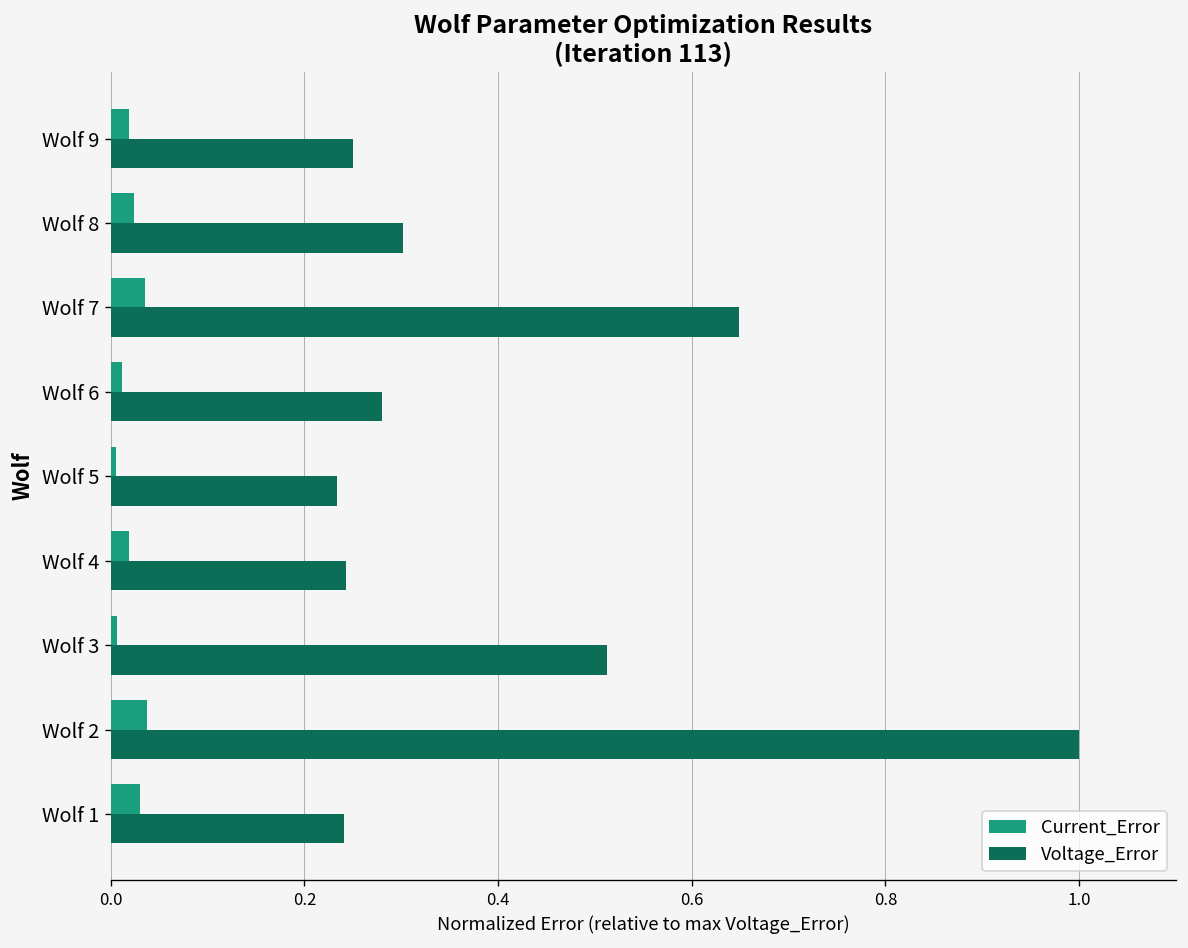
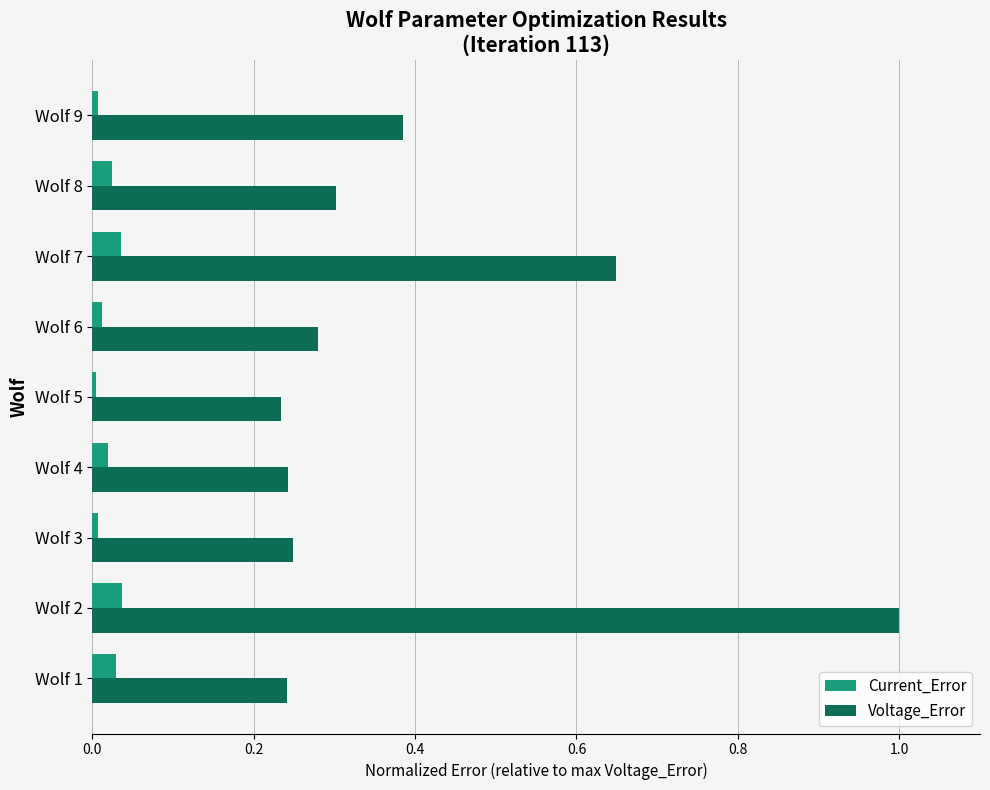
  {
    "Current_Error": {
-     "Wolf 9": 0.02,
+     "Wolf 9": 0.01,
      "Wolf 8": 0.02,
      "Wolf 7": 0.04,
      "Wolf 6": 0.01,
      "Wolf 5": 0.01,
      "Wolf 4": 0.02,
      "Wolf 3": 0.01,
      "Wolf 2": 0.04,
      "Wolf 1": 0.03
    },
    "Voltage_Error": {
-     "Wolf 9": 0.25,
+     "Wolf 9": 0.39,
      "Wolf 8": 0.30,
      "Wolf 7": 0.65,
      "Wolf 6": 0.28,
      "Wolf 5": 0.23,
      "Wolf 4": 0.24,
-     "Wolf 3": 0.51,
+     "Wolf 3": 0.25,
      "Wolf 2": 1.00,
      "Wolf 1": 0.24
    }
  }
